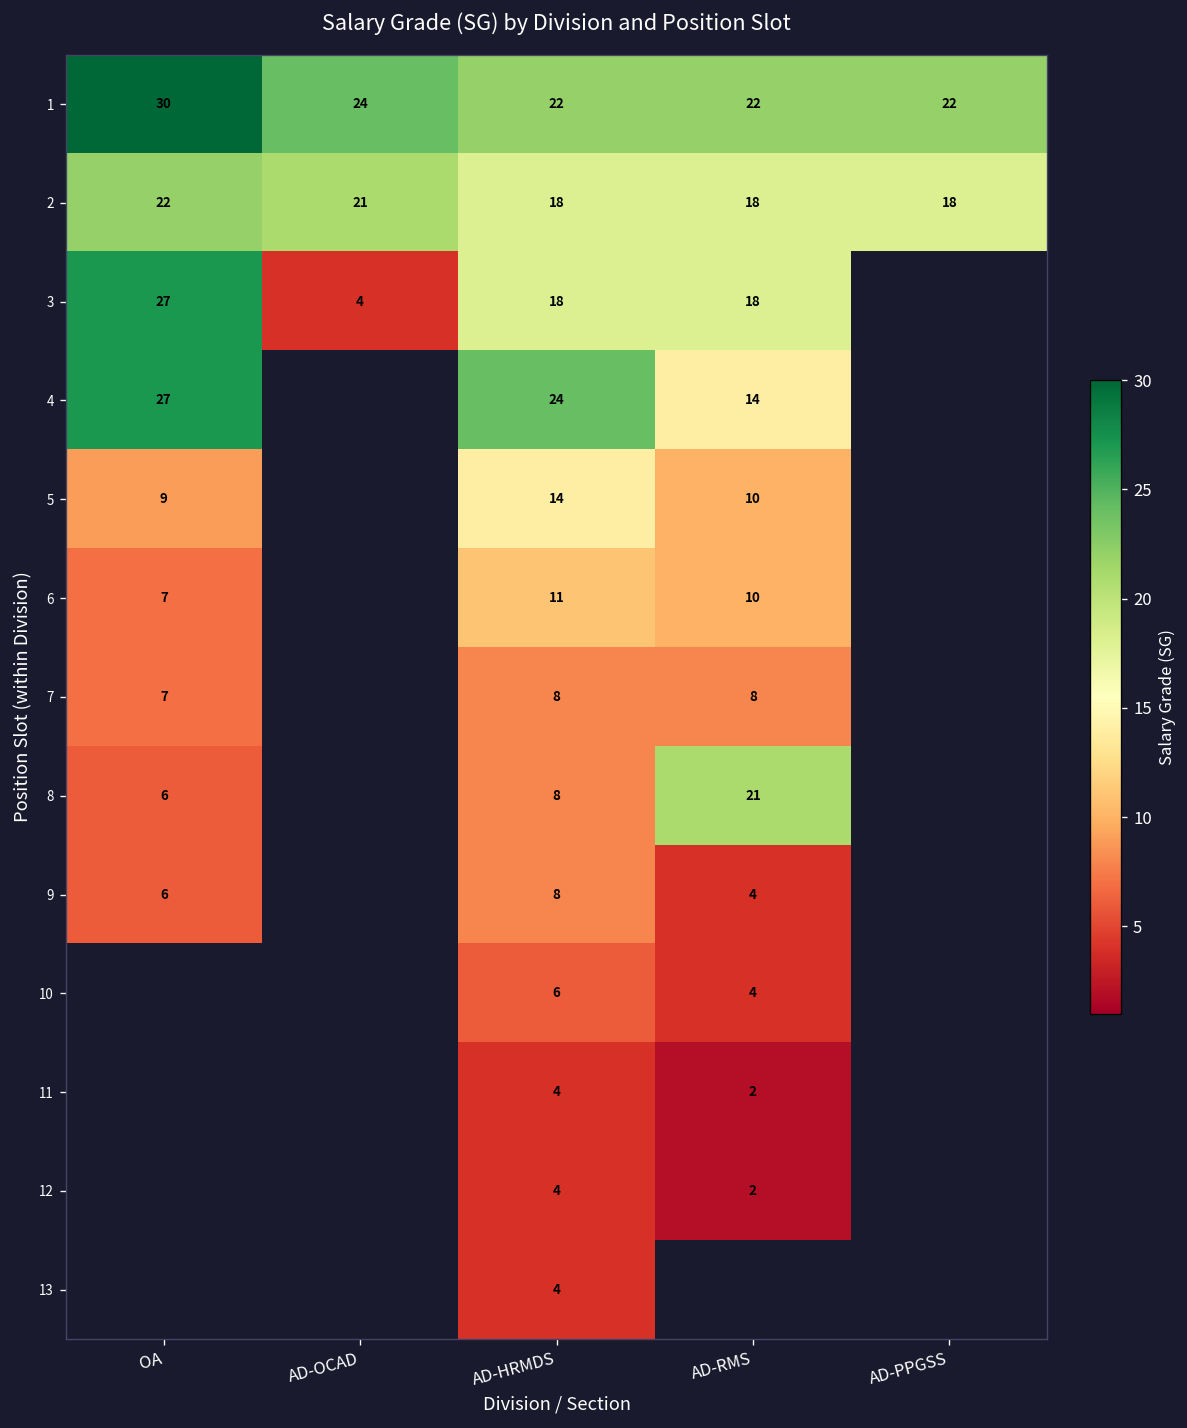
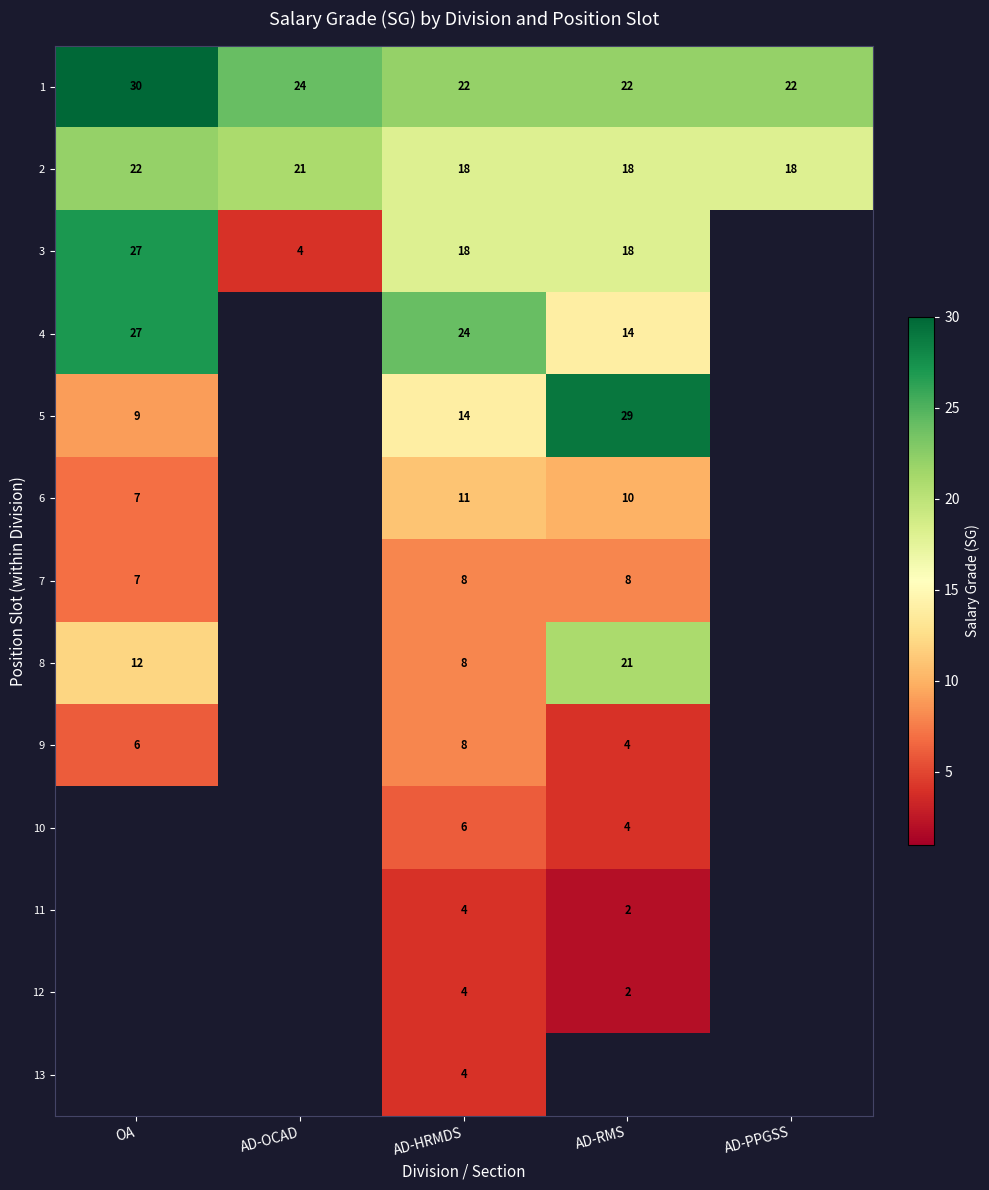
  {
    "1": {
      "OA": 30,
      "AD-OCAD": 24,
      "AD-HRMDS": 22,
      "AD-RMS": 22,
      "AD-PPGSS": 22
    },
    "2": {
      "OA": 22,
      "AD-OCAD": 21,
      "AD-HRMDS": 18,
      "AD-RMS": 18,
      "AD-PPGSS": 18
    },
    "3": {
      "OA": 27,
      "AD-OCAD": 4,
      "AD-HRMDS": 18,
      "AD-RMS": 18
    },
    "4": {
      "OA": 27,
      "AD-HRMDS": 24,
      "AD-RMS": 14
    },
    "5": {
      "OA": 9,
      "AD-HRMDS": 14,
-     "AD-RMS": 10
+     "AD-RMS": 29
    },
    "6": {
      "OA": 7,
      "AD-HRMDS": 11,
      "AD-RMS": 10
    },
    "7": {
      "OA": 7,
      "AD-HRMDS": 8,
      "AD-RMS": 8
    },
    "8": {
-     "OA": 6,
+     "OA": 12,
      "AD-HRMDS": 8,
      "AD-RMS": 21
    },
    "9": {
      "OA": 6,
      "AD-HRMDS": 8,
      "AD-RMS": 4
    },
    "10": {
      "AD-HRMDS": 6,
      "AD-RMS": 4
    },
    "11": {
      "AD-HRMDS": 4,
      "AD-RMS": 2
    },
    "12": {
      "AD-HRMDS": 4,
      "AD-RMS": 2
    },
    "13": {
      "AD-HRMDS": 4
    }
  }
